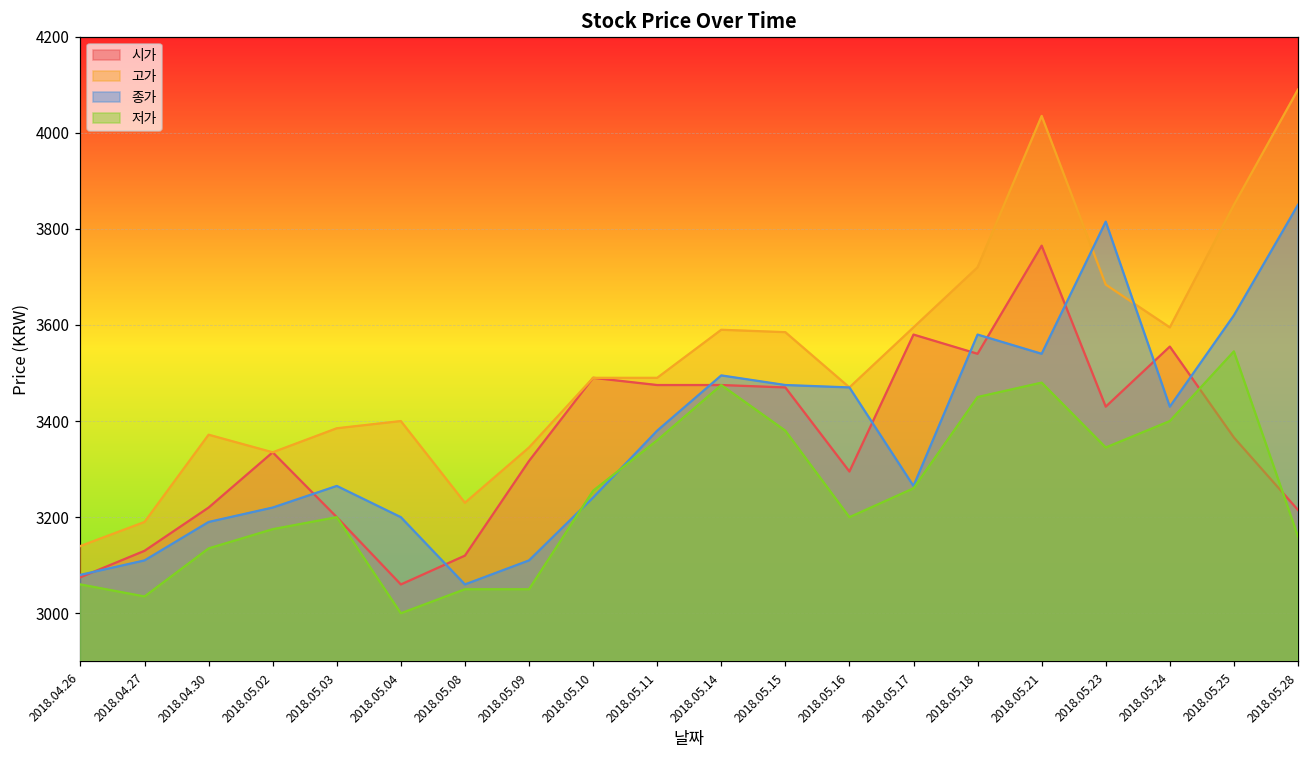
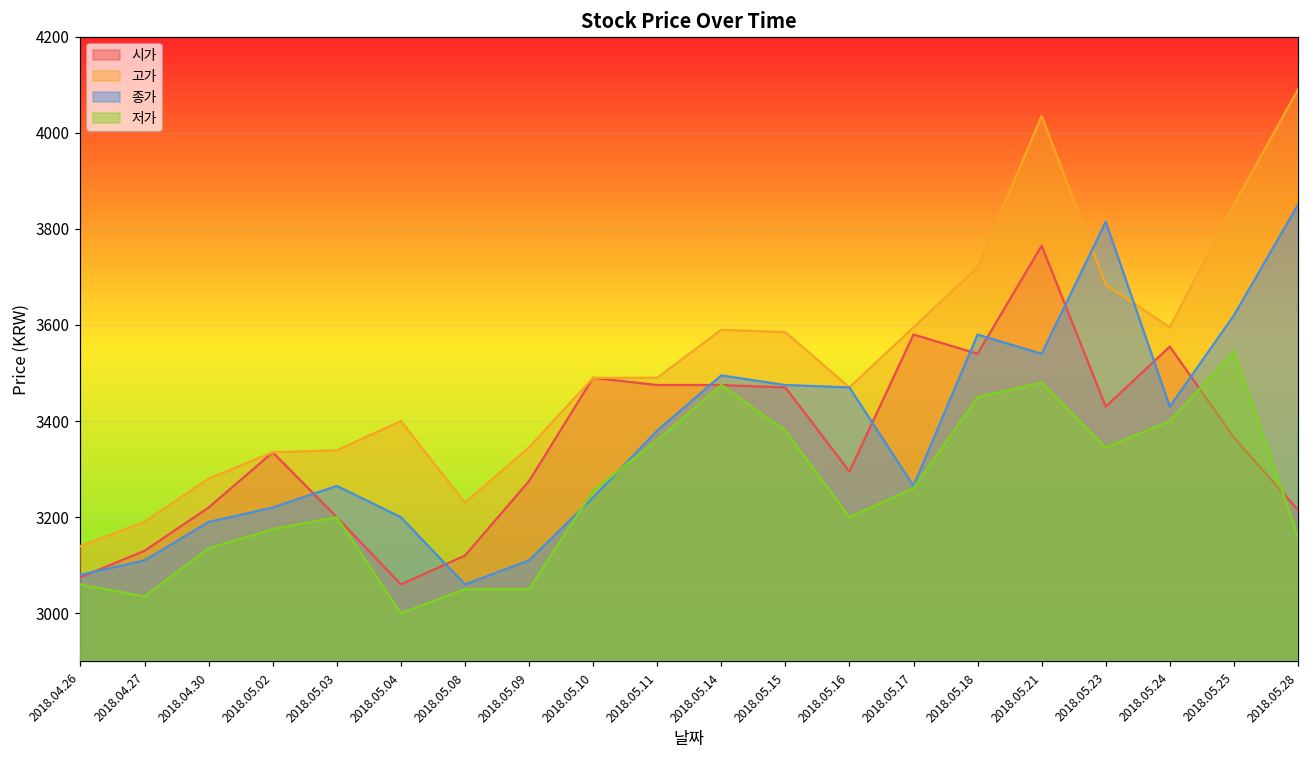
  {
    "시가": {
      "2018.04.27": 3130,
      "2018.04.30": 3220,
      "2018.05.04": 3060,
      "2018.05.08": 3120,
-     "2018.05.09": 3320,
+     "2018.05.09": 3280,
      "2018.05.11": 3480,
      "2018.05.16": 3300,
      "2018.05.17": 3580,
      "2018.05.18": 3540,
      "2018.05.21": 3770,
      "2018.05.23": 3430,
      "2018.05.24": 3560,
      "2018.05.25": 3370,
      "2018.05.28": 3220
    },
    "고가": {
      "2018.04.26": 3140,
      "2018.04.27": 3190,
-     "2018.04.30": 3370,
-     "2018.05.03": 3390,
+     "2018.04.30": 3280,
+     "2018.05.03": 3340,
      "2018.05.04": 3400,
      "2018.05.08": 3230,
      "2018.05.09": 3350,
      "2018.05.11": 3490,
      "2018.05.14": 3590,
      "2018.05.15": 3590,
      "2018.05.17": 3600,
      "2018.05.18": 3720,
      "2018.05.21": 4040,
      "2018.05.23": 3680,
      "2018.05.24": 3600,
      "2018.05.25": 3850,
      "2018.05.28": 4090
    },
    "종가": {
      "2018.04.27": 3110,
      "2018.04.30": 3190,
      "2018.05.02": 3220,
      "2018.05.03": 3270,
      "2018.05.04": 3200,
      "2018.05.08": 3060,
      "2018.05.09": 3110,
      "2018.05.10": 3240,
      "2018.05.11": 3380,
      "2018.05.14": 3500,
      "2018.05.18": 3580,
      "2018.05.21": 3540,
      "2018.05.23": 3820,
      "2018.05.24": 3430,
      "2018.05.25": 3620,
      "2018.05.28": 3850
    },
    "저가": {
      "2018.04.26": 3060,
      "2018.04.27": 3040,
      "2018.04.30": 3140,
      "2018.05.02": 3180,
      "2018.05.04": 3000,
      "2018.05.08": 3050,
      "2018.05.09": 3050,
      "2018.05.10": 3260,
      "2018.05.11": 3360,
      "2018.05.15": 3380,
      "2018.05.16": 3200,
      "2018.05.18": 3450,
      "2018.05.21": 3480,
      "2018.05.23": 3350,
      "2018.05.24": 3400,
      "2018.05.25": 3550,
      "2018.05.28": 3160
    }
  }
